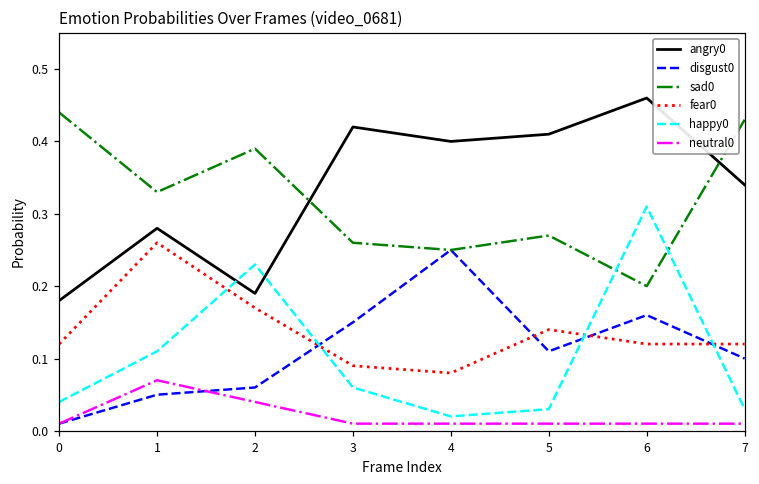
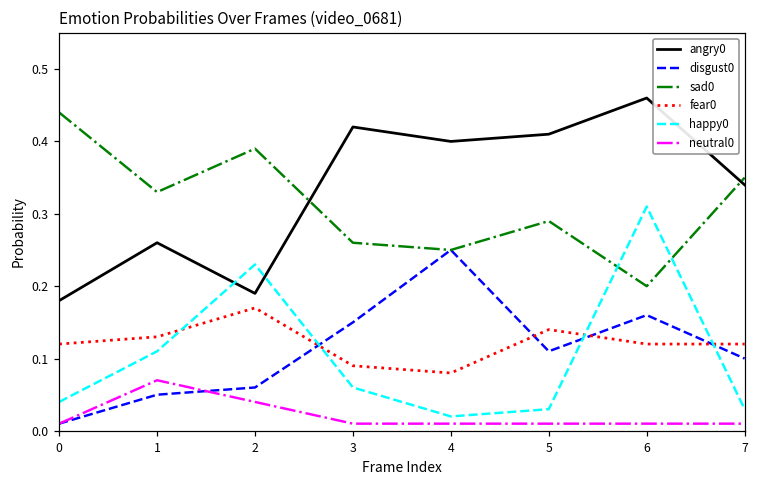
  {
    "angry0": {
      "0": 0.18,
-     "1": 0.28,
+     "1": 0.26,
      "2": 0.19,
      "3": 0.42,
      "4": 0.40,
      "5": 0.41,
      "6": 0.46,
      "7": 0.34
    },
    "disgust0": {
      "1": 0.05,
      "2": 0.06,
      "3": 0.15,
      "5": 0.11,
      "6": 0.16,
      "7": 0.10
    },
    "sad0": {
      "0": 0.44,
      "1": 0.33,
      "2": 0.39,
      "3": 0.26,
-     "5": 0.27,
+     "5": 0.29,
      "6": 0.20,
-     "7": 0.43
+     "7": 0.35
    },
    "fear0": {
      "0": 0.12,
-     "1": 0.26,
+     "1": 0.13,
      "2": 0.17,
      "3": 0.09,
      "4": 0.08,
      "5": 0.14,
      "6": 0.12,
      "7": 0.12
    },
    "happy0": {
      "0": 0.04,
      "1": 0.11,
      "2": 0.23,
      "3": 0.06,
      "4": 0.02,
      "5": 0.03,
      "6": 0.31,
      "7": 0.03
    },
    "neutral0": {
      "1": 0.07,
      "2": 0.04,
      "3": 0.01,
      "4": 0.01,
      "5": 0.01,
      "6": 0.01,
      "7": 0.01
    }
  }
